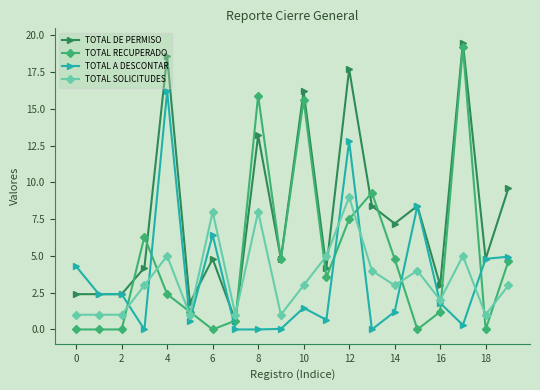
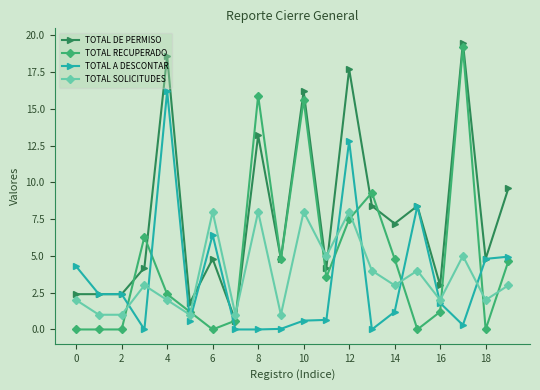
  {
    "TOTAL A DESCONTAR": {
      "0": 4.3,
      "4": 16.2,
      "6": 6.4,
      "8": 0.0,
-     "10": 1.5,
+     "10": 0.6,
      "12": 12.8,
      "14": 1.2,
      "16": 1.8
    },
    "TOTAL SOLICITUDES": {
-     "0": 1,
+     "0": 2,
      "2": 1,
-     "4": 5,
+     "4": 2,
      "6": 8,
      "8": 8,
-     "10": 3,
-     "12": 9,
+     "10": 8,
+     "12": 8,
      "14": 3,
      "16": 2,
-     "18": 1
+     "18": 2
    }
  }
